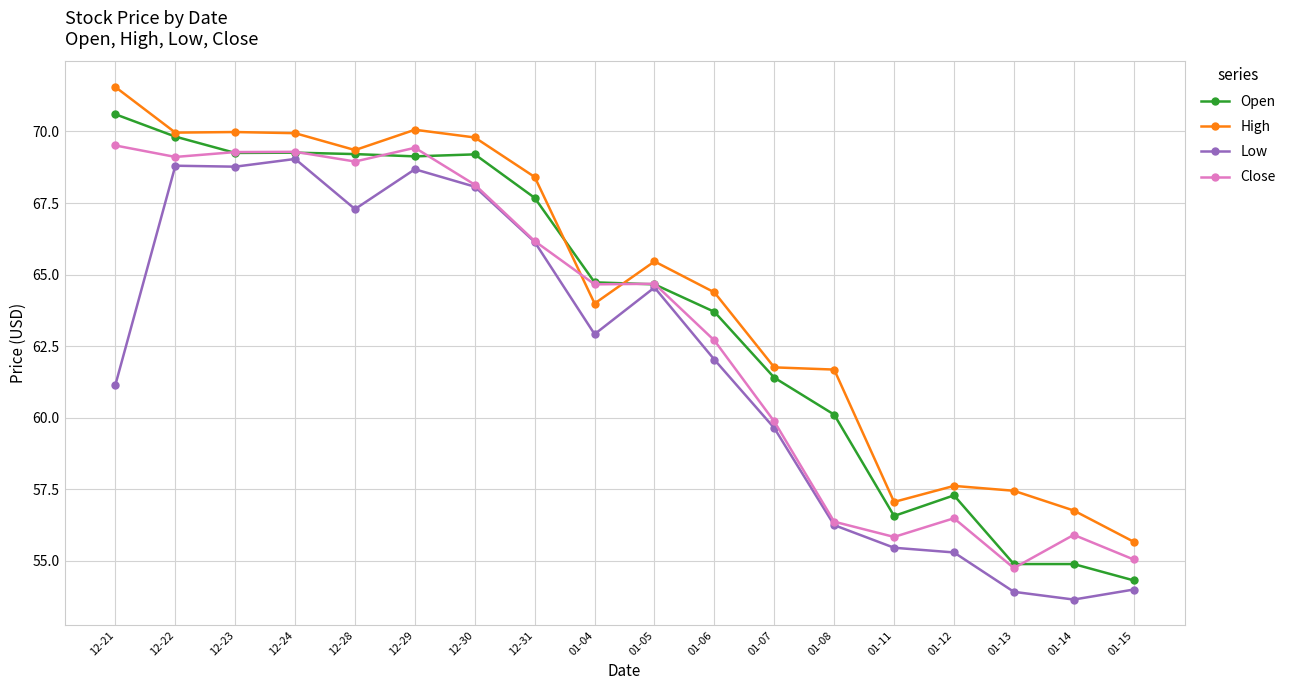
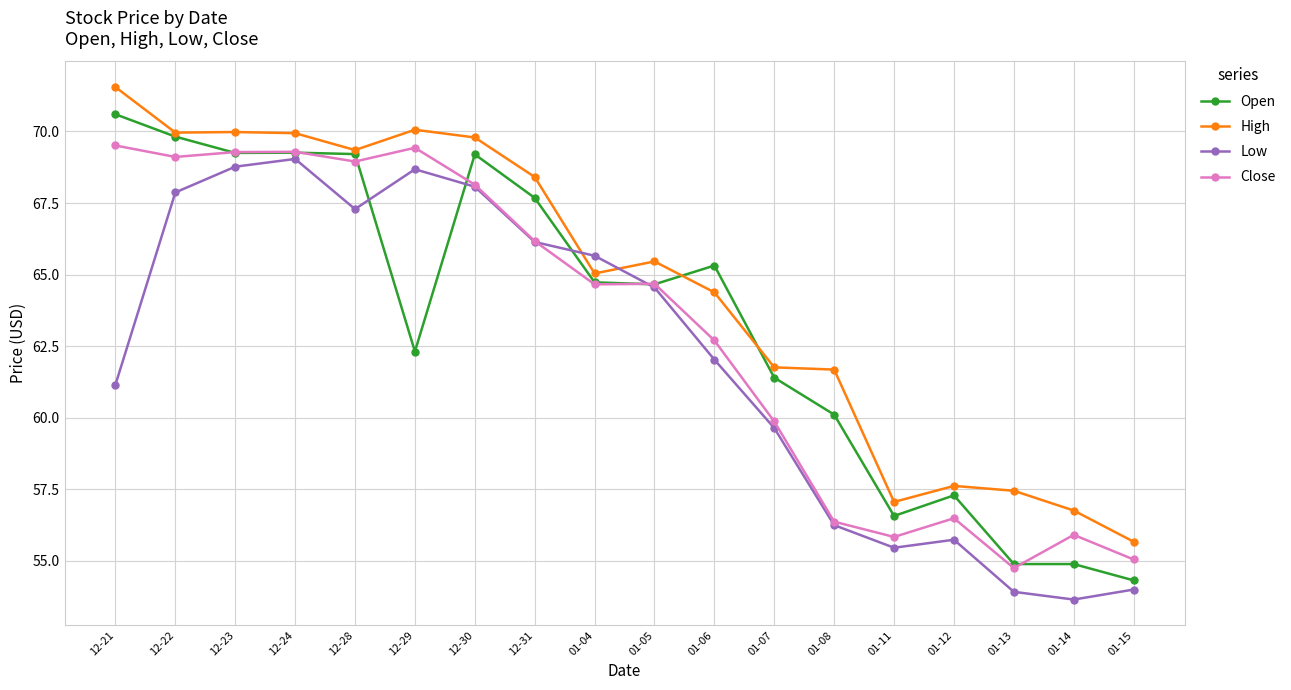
  {
    "Open": {
      "12-21": 70.6,
      "12-22": 69.8,
      "12-28": 69.2,
-     "12-29": 69.1,
+     "12-29": 62.3,
      "12-30": 69.2,
      "12-31": 67.7,
-     "01-06": 63.7,
+     "01-06": 65.3,
      "01-07": 61.4,
      "01-08": 60.1,
      "01-11": 56.6,
      "01-12": 57.3,
      "01-13": 54.9,
      "01-14": 54.9,
      "01-15": 54.3
    },
    "High": {
      "12-21": 71.6,
      "12-22": 70.0,
      "12-23": 70.0,
      "12-24": 69.9,
      "12-28": 69.3,
      "12-29": 70.1,
      "12-30": 69.8,
      "12-31": 68.4,
-     "01-04": 64.0,
+     "01-04": 65.0,
      "01-05": 65.5,
      "01-06": 64.4,
      "01-07": 61.8,
      "01-08": 61.7,
      "01-11": 57.1,
      "01-12": 57.6,
      "01-13": 57.5,
      "01-14": 56.8,
      "01-15": 55.7
    },
    "Low": {
      "12-21": 61.2,
-     "12-22": 68.8,
+     "12-22": 67.9,
      "12-23": 68.8,
      "12-24": 69.0,
      "12-28": 67.3,
      "12-29": 68.7,
-     "01-04": 62.9,
+     "01-04": 65.7,
      "01-05": 64.6,
      "01-06": 62.0,
      "01-07": 59.6,
      "01-08": 56.3,
      "01-11": 55.5,
-     "01-12": 55.3,
+     "01-12": 55.7,
      "01-13": 53.9,
      "01-14": 53.7,
      "01-15": 54.0
    },
    "Close": {
      "12-21": 69.5,
      "12-22": 69.1,
      "12-28": 68.9,
      "12-29": 69.4,
      "01-06": 62.7,
      "01-07": 59.9,
      "01-08": 56.4,
      "01-11": 55.8,
      "01-12": 56.5,
      "01-13": 54.8,
      "01-14": 55.9,
      "01-15": 55.0
    }
  }
